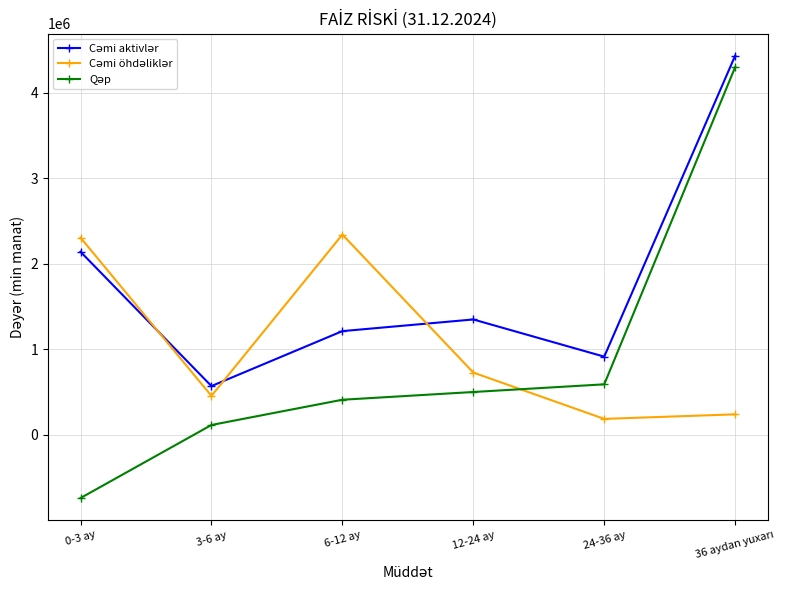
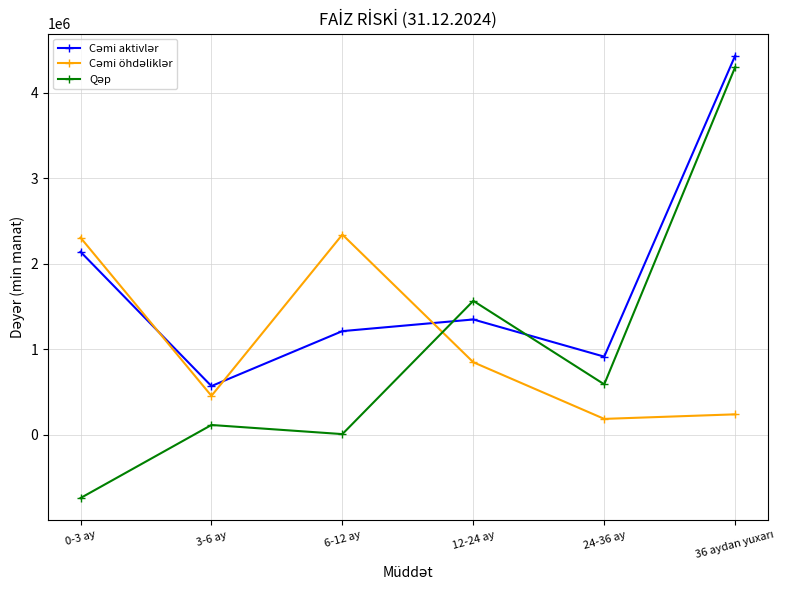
  {
    "Cəmi aktivlər": {
      "0-3 ay": 2100000,
      "3-6 ay": 600000,
      "6-12 ay": 1200000,
      "12-24 ay": 1300000,
      "24-36 ay": 900000,
      "36 aydan yuxarı": 4400000
    },
    "Cəmi öhdəliklər": {
      "0-3 ay": 2300000,
      "3-6 ay": 500000,
      "6-12 ay": 2300000,
-     "12-24 ay": 700000,
+     "12-24 ay": 800000,
      "24-36 ay": 200000,
      "36 aydan yuxarı": 200000
    },
    "Qəp": {
      "0-3 ay": -700000,
      "3-6 ay": 100000,
-     "6-12 ay": 400000,
-     "12-24 ay": 500000,
+     "6-12 ay": 0,
+     "12-24 ay": 1600000,
      "24-36 ay": 600000,
      "36 aydan yuxarı": 4300000
    }
  }
